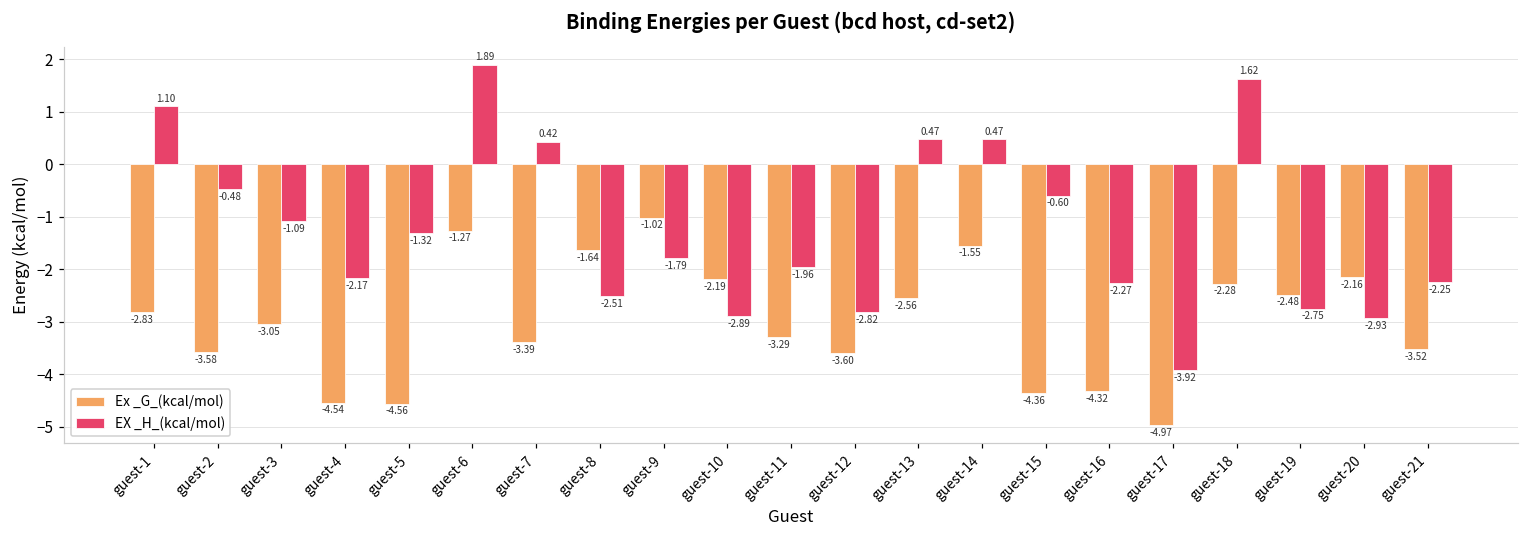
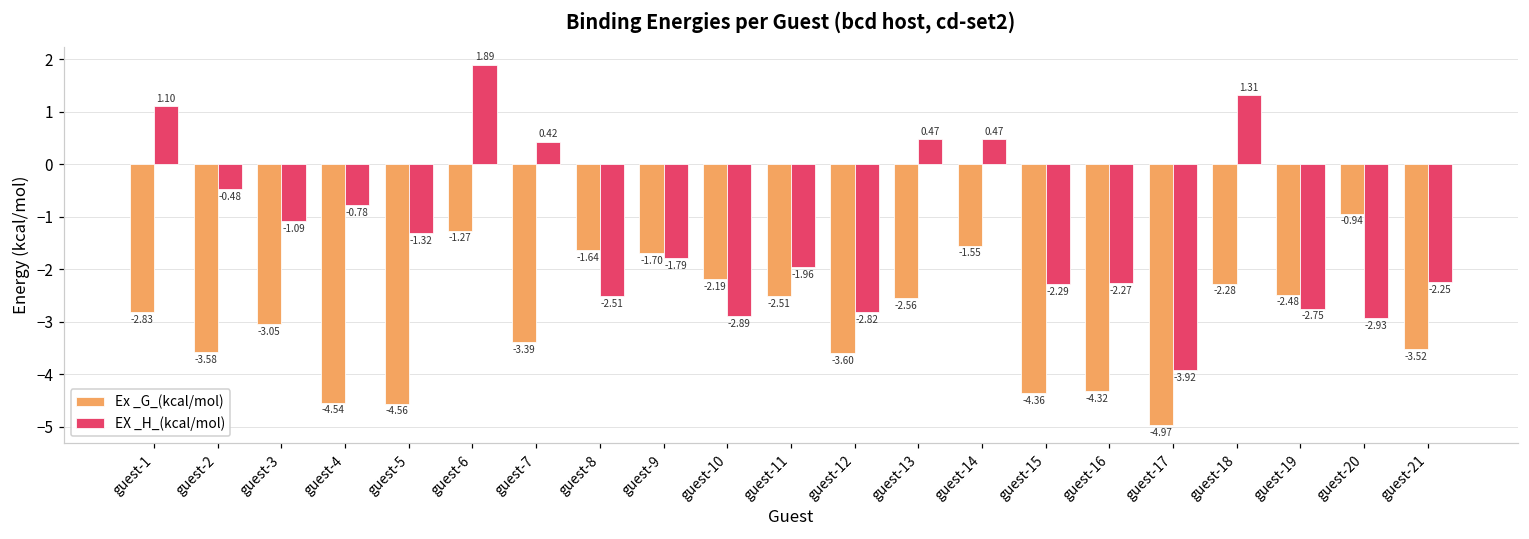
  {
    "Ex _G_(kcal/mol)": {
      "guest-1": -2.83,
      "guest-2": -3.58,
      "guest-3": -3.05,
      "guest-4": -4.54,
      "guest-5": -4.56,
      "guest-6": -1.27,
      "guest-7": -3.39,
      "guest-8": -1.64,
-     "guest-9": -1.02,
+     "guest-9": -1.70,
      "guest-10": -2.19,
-     "guest-11": -3.29,
+     "guest-11": -2.51,
      "guest-12": -3.60,
      "guest-13": -2.56,
      "guest-14": -1.55,
      "guest-15": -4.36,
      "guest-16": -4.32,
      "guest-17": -4.97,
      "guest-18": -2.28,
      "guest-19": -2.48,
-     "guest-20": -2.16,
+     "guest-20": -0.94,
      "guest-21": -3.52
    },
    "EX _H_(kcal/mol)": {
      "guest-1": 1.10,
      "guest-2": -0.48,
      "guest-3": -1.09,
-     "guest-4": -2.17,
+     "guest-4": -0.78,
      "guest-5": -1.32,
      "guest-6": 1.89,
      "guest-7": 0.42,
      "guest-8": -2.51,
      "guest-9": -1.79,
      "guest-10": -2.89,
      "guest-11": -1.96,
      "guest-12": -2.82,
      "guest-13": 0.47,
      "guest-14": 0.47,
-     "guest-15": -0.60,
+     "guest-15": -2.29,
      "guest-16": -2.27,
      "guest-17": -3.92,
-     "guest-18": 1.62,
+     "guest-18": 1.31,
      "guest-19": -2.75,
      "guest-20": -2.93,
      "guest-21": -2.25
    }
  }
